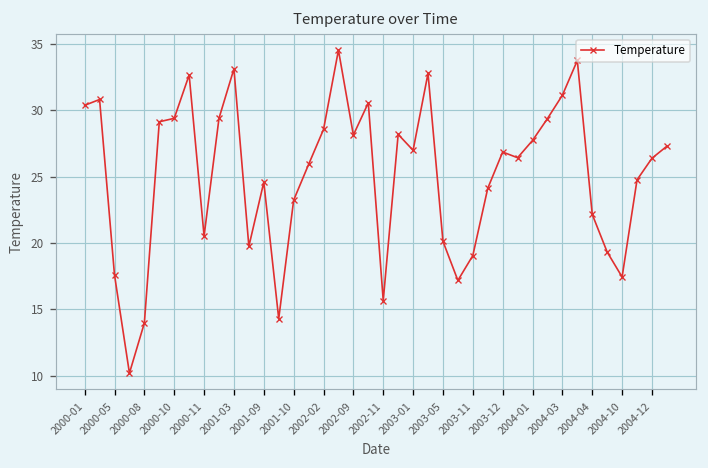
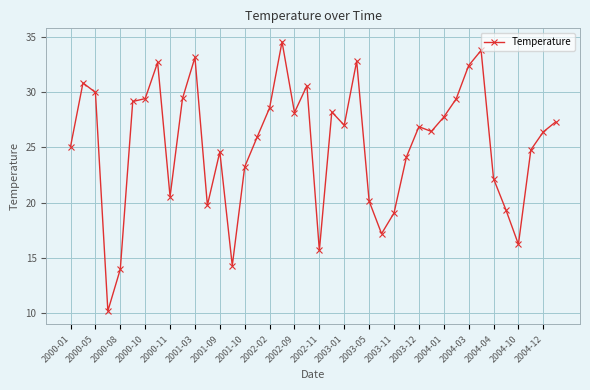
  {
-   "2000-01": 30.4,
-   "2000-05": 17.6,
+   "2000-01": 25.1,
+   "2000-05": 30.0,
    "2000-08": 14.0,
    "2000-11": 20.5,
    "2001-03": 33.1,
    "2001-09": 24.6,
    "2002-02": 28.6,
    "2002-11": 15.7,
    "2003-01": 27.0,
    "2003-05": 20.1,
    "2004-01": 27.7,
-   "2004-03": 31.1,
-   "2004-10": 17.4
+   "2004-03": 32.4,
+   "2004-10": 16.2
  }
